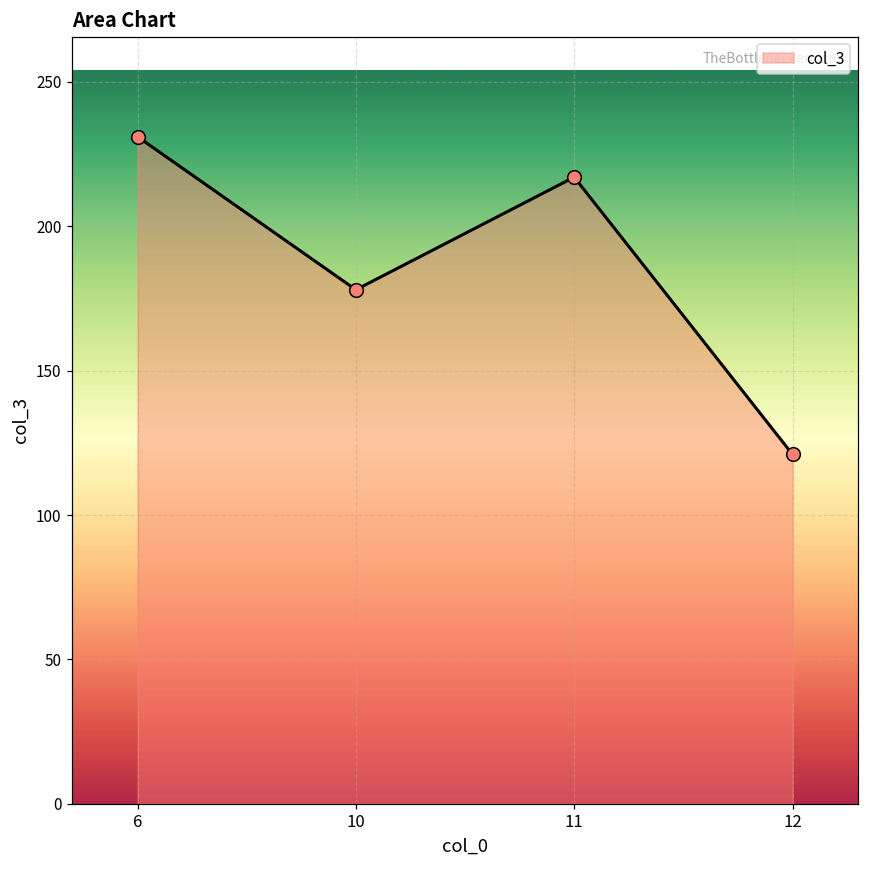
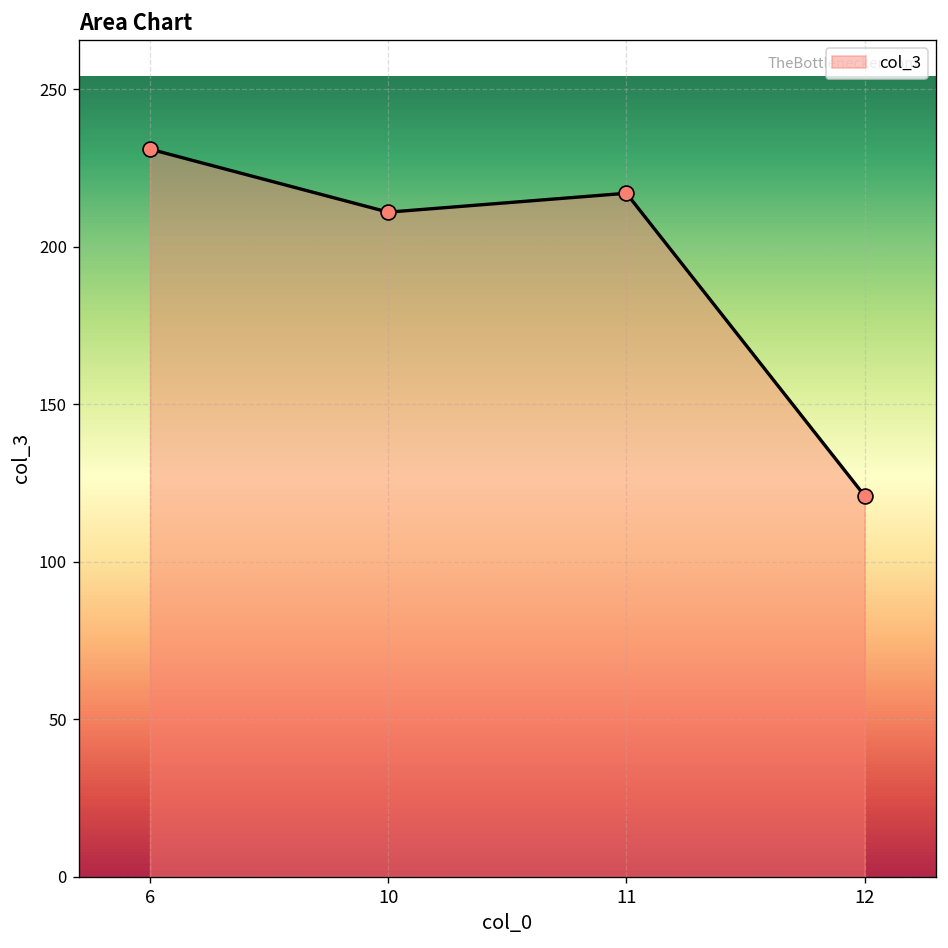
  {
    "6": 231,
-   "10": 178,
+   "10": 211,
    "11": 217,
    "12": 121
  }
